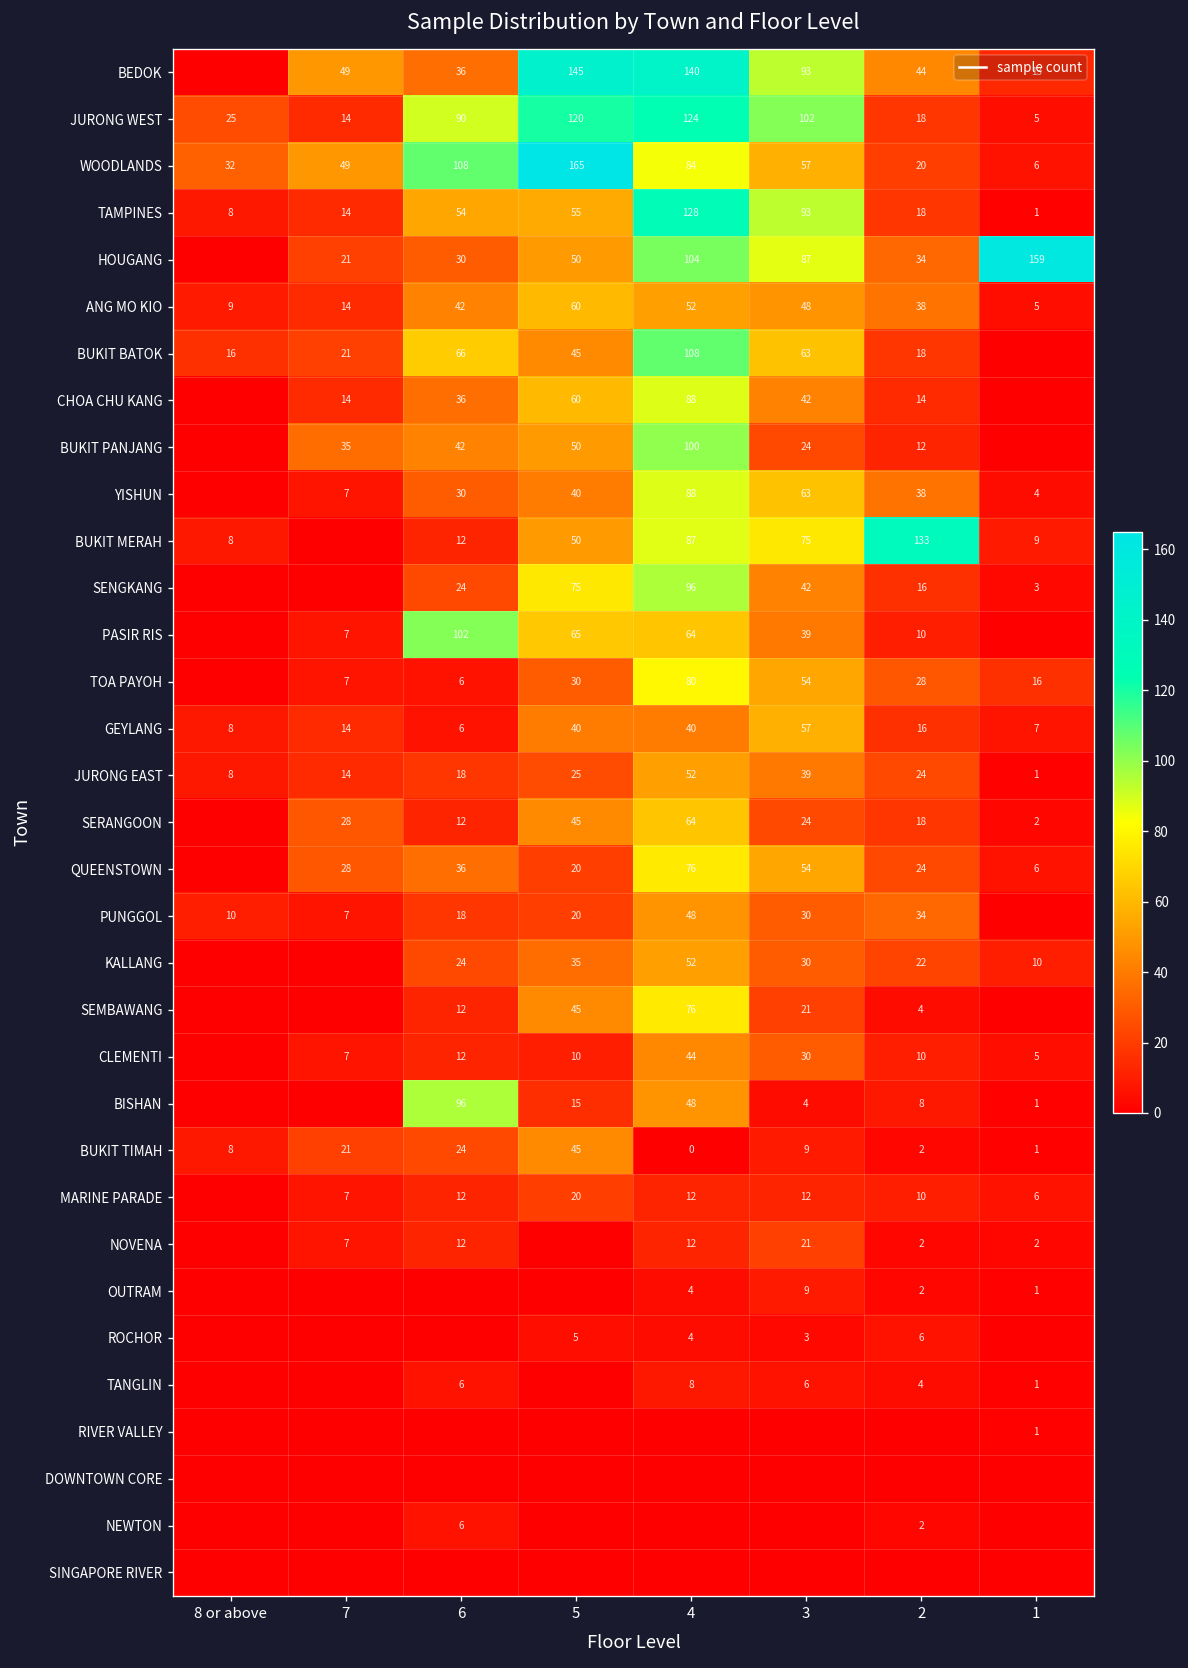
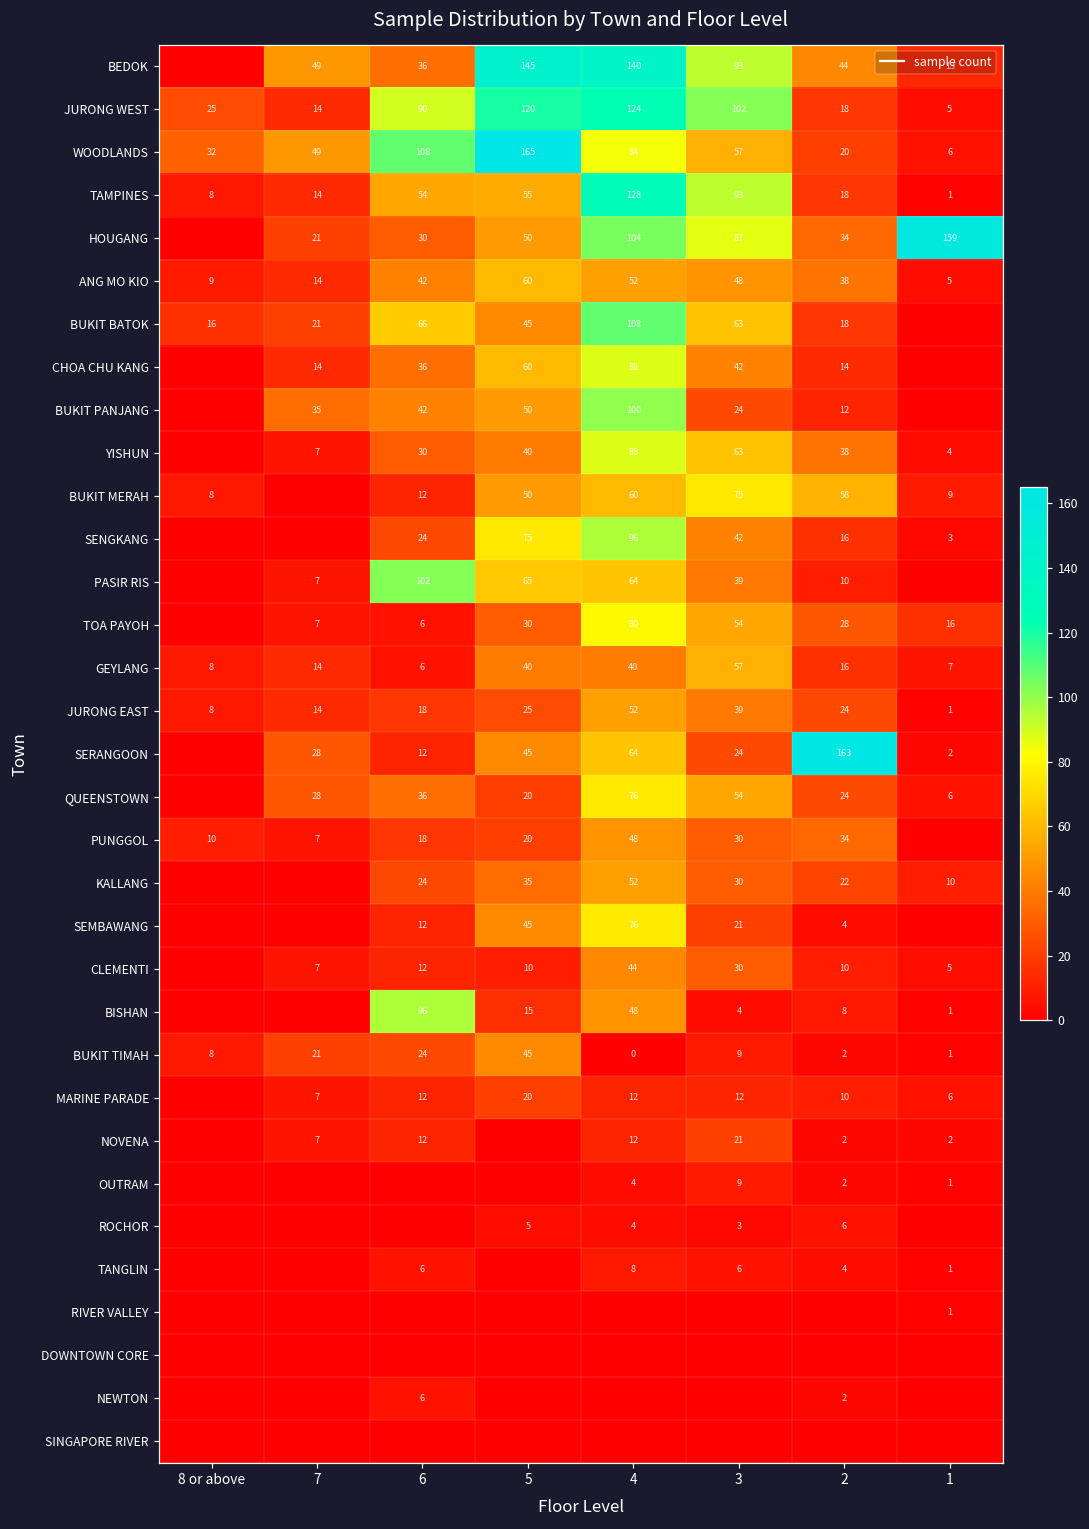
  {
    "BEDOK": {
      "7": 49,
      "6": 36,
      "5": 145,
      "4": 140,
      "3": 93,
      "2": 44
    },
    "JURONG WEST": {
      "8 or above": 25,
      "7": 14,
      "6": 90,
      "5": 120,
      "4": 124,
      "3": 102,
      "2": 18,
      "1": 5
    },
    "WOODLANDS": {
      "8 or above": 32,
      "7": 49,
      "6": 108,
      "5": 165,
      "4": 84,
      "3": 57,
      "2": 20,
      "1": 6
    },
    "TAMPINES": {
      "8 or above": 8,
      "7": 14,
      "6": 54,
      "5": 55,
      "4": 128,
      "3": 93,
      "2": 18,
      "1": 1
    },
    "HOUGANG": {
      "7": 21,
      "6": 30,
      "5": 50,
      "4": 104,
      "3": 87,
      "2": 34,
      "1": 159
    },
    "ANG MO KIO": {
      "8 or above": 9,
      "7": 14,
      "6": 42,
      "5": 60,
      "4": 52,
      "3": 48,
      "2": 38,
      "1": 5
    },
    "BUKIT BATOK": {
      "8 or above": 16,
      "7": 21,
      "6": 66,
      "5": 45,
      "4": 108,
      "3": 63,
      "2": 18
    },
    "CHOA CHU KANG": {
      "7": 14,
      "6": 36,
      "5": 60,
      "4": 88,
      "3": 42,
      "2": 14
    },
    "BUKIT PANJANG": {
      "7": 35,
      "6": 42,
      "5": 50,
      "4": 100,
      "3": 24,
      "2": 12
    },
    "YISHUN": {
      "7": 7,
      "6": 30,
      "5": 40,
      "4": 88,
      "3": 63,
      "2": 38,
      "1": 4
    },
    "BUKIT MERAH": {
      "8 or above": 8,
      "6": 12,
      "5": 50,
-     "4": 87,
+     "4": 60,
      "3": 75,
-     "2": 133,
+     "2": 58,
      "1": 9
    },
    "SENGKANG": {
      "6": 24,
      "5": 75,
      "4": 96,
      "3": 42,
      "2": 16,
      "1": 3
    },
    "PASIR RIS": {
      "7": 7,
      "6": 102,
      "5": 65,
      "4": 64,
      "3": 39,
      "2": 10
    },
    "TOA PAYOH": {
      "7": 7,
      "6": 6,
      "5": 30,
      "4": 80,
      "3": 54,
      "2": 28,
      "1": 16
    },
    "GEYLANG": {
      "8 or above": 8,
      "7": 14,
      "6": 6,
      "5": 40,
      "4": 40,
      "3": 57,
      "2": 16,
      "1": 7
    },
    "JURONG EAST": {
      "8 or above": 8,
      "7": 14,
      "6": 18,
      "5": 25,
      "4": 52,
      "3": 39,
      "2": 24,
      "1": 1
    },
    "SERANGOON": {
      "7": 28,
      "6": 12,
      "5": 45,
      "4": 64,
      "3": 24,
-     "2": 18,
+     "2": 163,
      "1": 2
    },
    "QUEENSTOWN": {
      "7": 28,
      "6": 36,
      "5": 20,
      "4": 76,
      "3": 54,
      "2": 24,
      "1": 6
    },
    "PUNGGOL": {
      "8 or above": 10,
      "7": 7,
      "6": 18,
      "5": 20,
      "4": 48,
      "3": 30,
      "2": 34
    },
    "KALLANG": {
      "6": 24,
      "5": 35,
      "4": 52,
      "3": 30,
      "2": 22,
      "1": 10
    },
    "SEMBAWANG": {
      "6": 12,
      "5": 45,
      "4": 76,
      "3": 21,
      "2": 4
    },
    "CLEMENTI": {
      "7": 7,
      "6": 12,
      "5": 10,
      "4": 44,
      "3": 30,
      "2": 10,
      "1": 5
    },
    "BISHAN": {
      "6": 96,
      "5": 15,
      "4": 48,
      "3": 4,
      "2": 8,
      "1": 1
    },
    "BUKIT TIMAH": {
      "8 or above": 8,
      "7": 21,
      "6": 24,
      "5": 45,
      "4": 0,
      "3": 9,
      "2": 2,
      "1": 1
    },
    "MARINE PARADE": {
      "7": 7,
      "6": 12,
      "5": 20,
      "4": 12,
      "3": 12,
      "2": 10,
      "1": 6
    },
    "NOVENA": {
      "7": 7,
      "6": 12,
      "4": 12,
      "3": 21,
      "2": 2,
      "1": 2
    },
    "OUTRAM": {
      "4": 4,
      "3": 9,
      "2": 2,
      "1": 1
    },
    "ROCHOR": {
      "5": 5,
      "4": 4,
      "3": 3,
      "2": 6
    },
    "TANGLIN": {
      "6": 6,
      "4": 8,
      "3": 6,
      "2": 4,
      "1": 1
    },
    "RIVER VALLEY": {
      "1": 1
    },
    "NEWTON": {
      "6": 6,
      "2": 2
    }
  }
